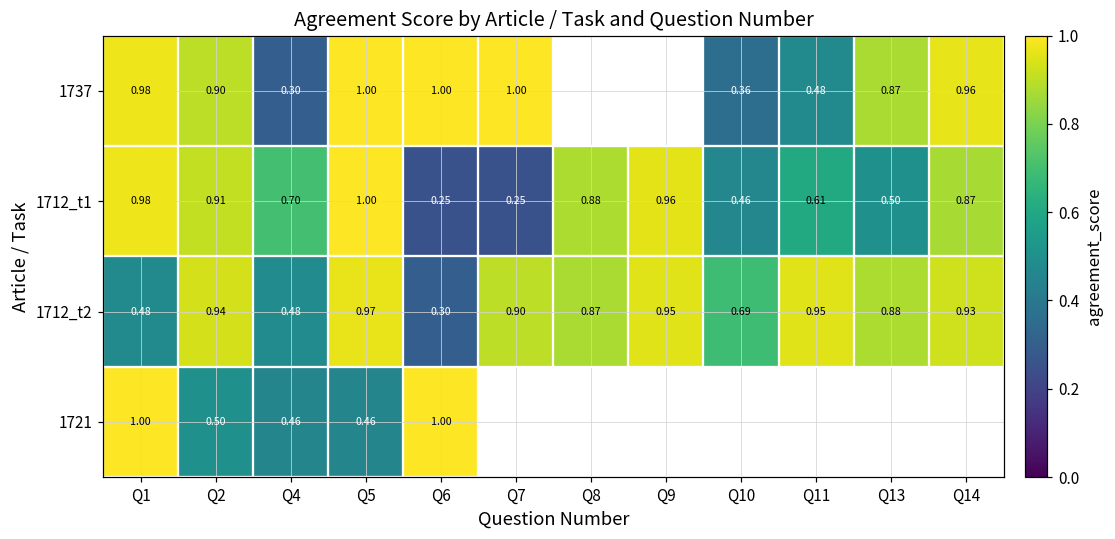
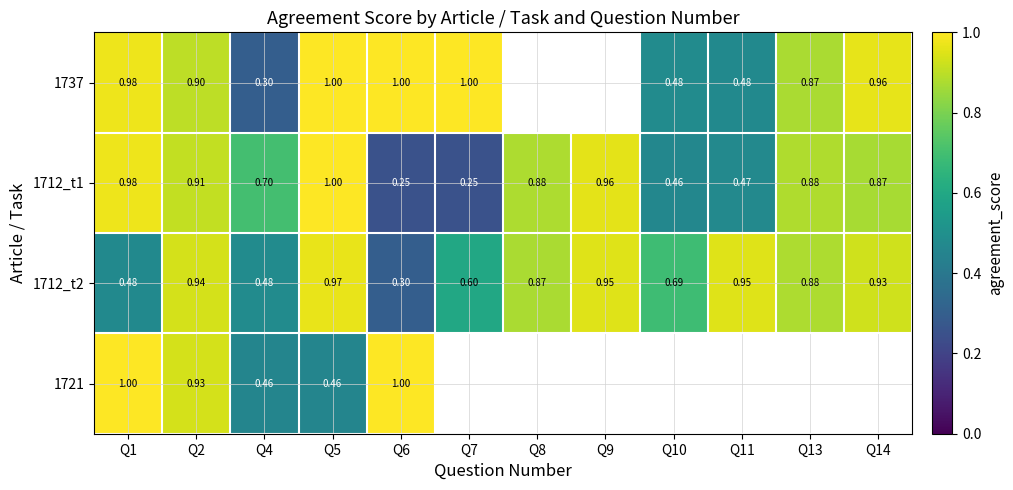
  {
    "1737": {
      "Q1": 0.98,
      "Q2": 0.90,
      "Q4": 0.30,
      "Q5": 1.00,
      "Q6": 1.00,
      "Q7": 1.00,
-     "Q10": 0.36,
+     "Q10": 0.48,
      "Q11": 0.48,
      "Q13": 0.87,
      "Q14": 0.96
    },
    "1712_t1": {
      "Q1": 0.98,
      "Q2": 0.91,
      "Q4": 0.70,
      "Q5": 1.00,
      "Q6": 0.25,
      "Q7": 0.25,
      "Q8": 0.88,
      "Q9": 0.96,
      "Q10": 0.46,
-     "Q11": 0.61,
-     "Q13": 0.50,
+     "Q11": 0.47,
+     "Q13": 0.88,
      "Q14": 0.87
    },
    "1712_t2": {
      "Q1": 0.48,
      "Q2": 0.94,
      "Q4": 0.48,
      "Q5": 0.97,
      "Q6": 0.30,
-     "Q7": 0.90,
+     "Q7": 0.60,
      "Q8": 0.87,
      "Q9": 0.95,
      "Q10": 0.69,
      "Q11": 0.95,
      "Q13": 0.88,
      "Q14": 0.93
    },
    "1721": {
      "Q1": 1.00,
-     "Q2": 0.50,
+     "Q2": 0.93,
      "Q4": 0.46,
      "Q5": 0.46,
      "Q6": 1.00
    }
  }
